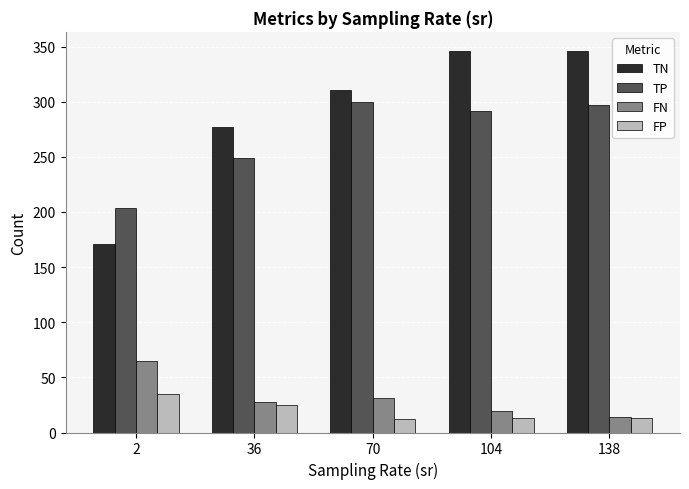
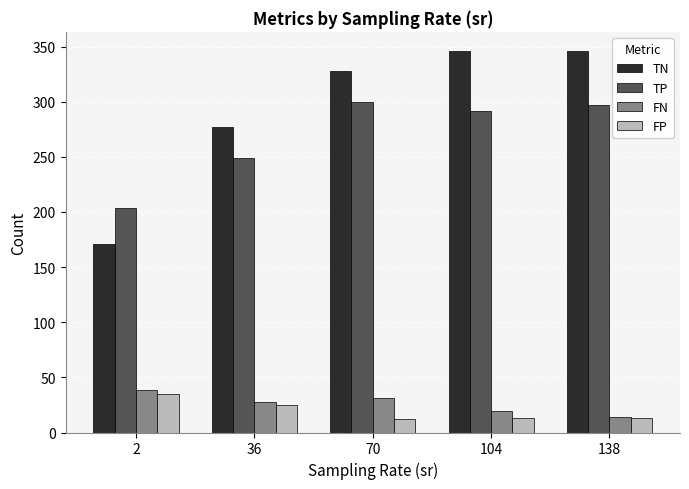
  {
    "TN": {
      "2": 171,
      "36": 277,
-     "70": 311,
+     "70": 328,
      "104": 346,
      "138": 346
    },
    "TP": {
      "2": 203,
      "36": 249,
      "70": 300,
      "104": 291,
      "138": 297
    },
    "FN": {
-     "2": 65,
+     "2": 39,
      "36": 28,
      "70": 31,
      "104": 20,
      "138": 14
    },
    "FP": {
      "2": 35,
      "36": 25,
      "70": 13,
      "104": 13,
      "138": 13
    }
  }
